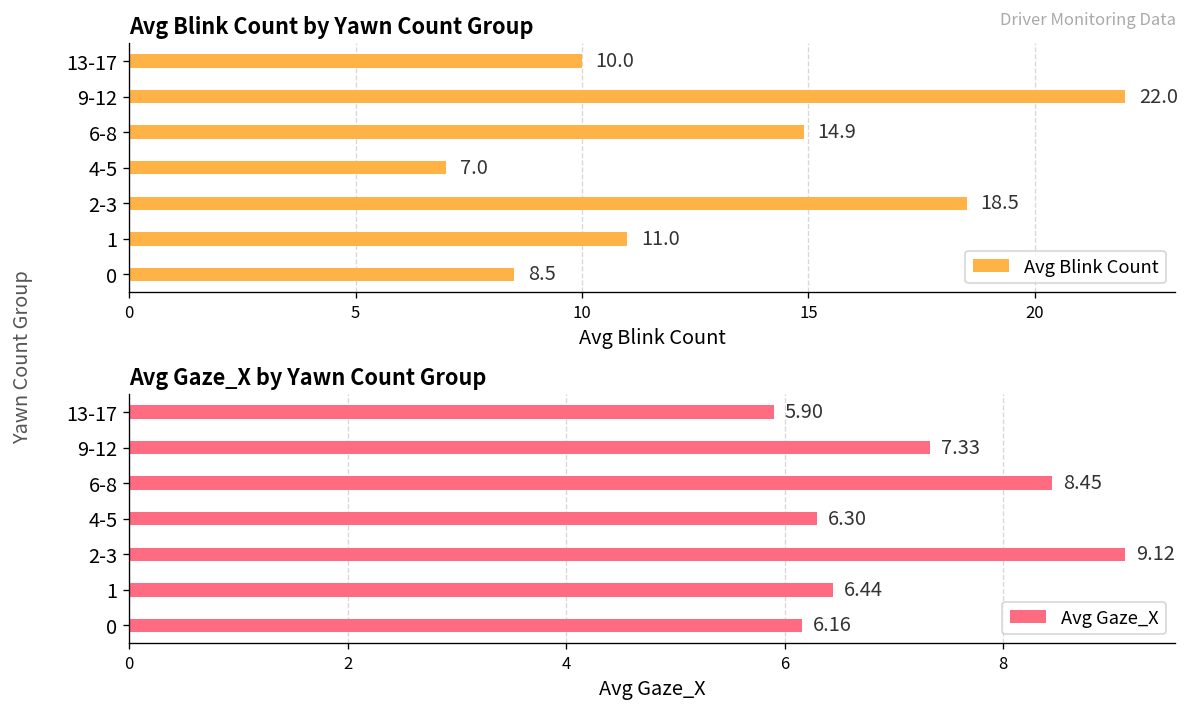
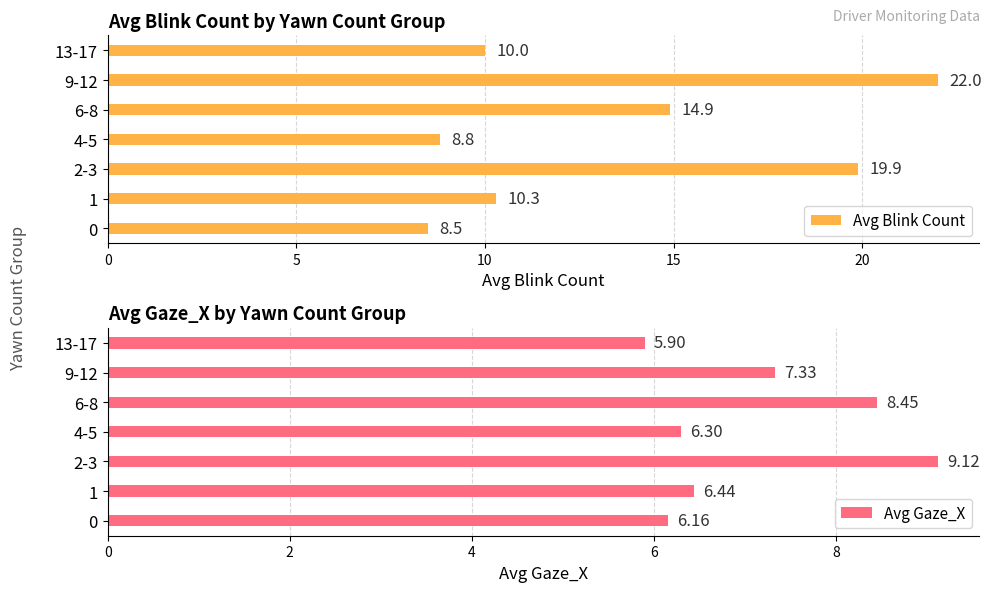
  {
    "Avg Blink Count by Yawn Count Group": {
      "13-17": 10.0,
      "9-12": 22.0,
      "6-8": 14.9,
-     "4-5": 7.0,
-     "2-3": 18.5,
-     "1": 11.0,
+     "4-5": 8.8,
+     "2-3": 19.9,
+     "1": 10.3,
      "0": 8.5
    },
    "Avg Gaze_X by Yawn Count Group": {
      "13-17": 5.90,
      "9-12": 7.33,
      "6-8": 8.45,
      "4-5": 6.30,
      "2-3": 9.12,
      "1": 6.44,
      "0": 6.16
    }
  }
